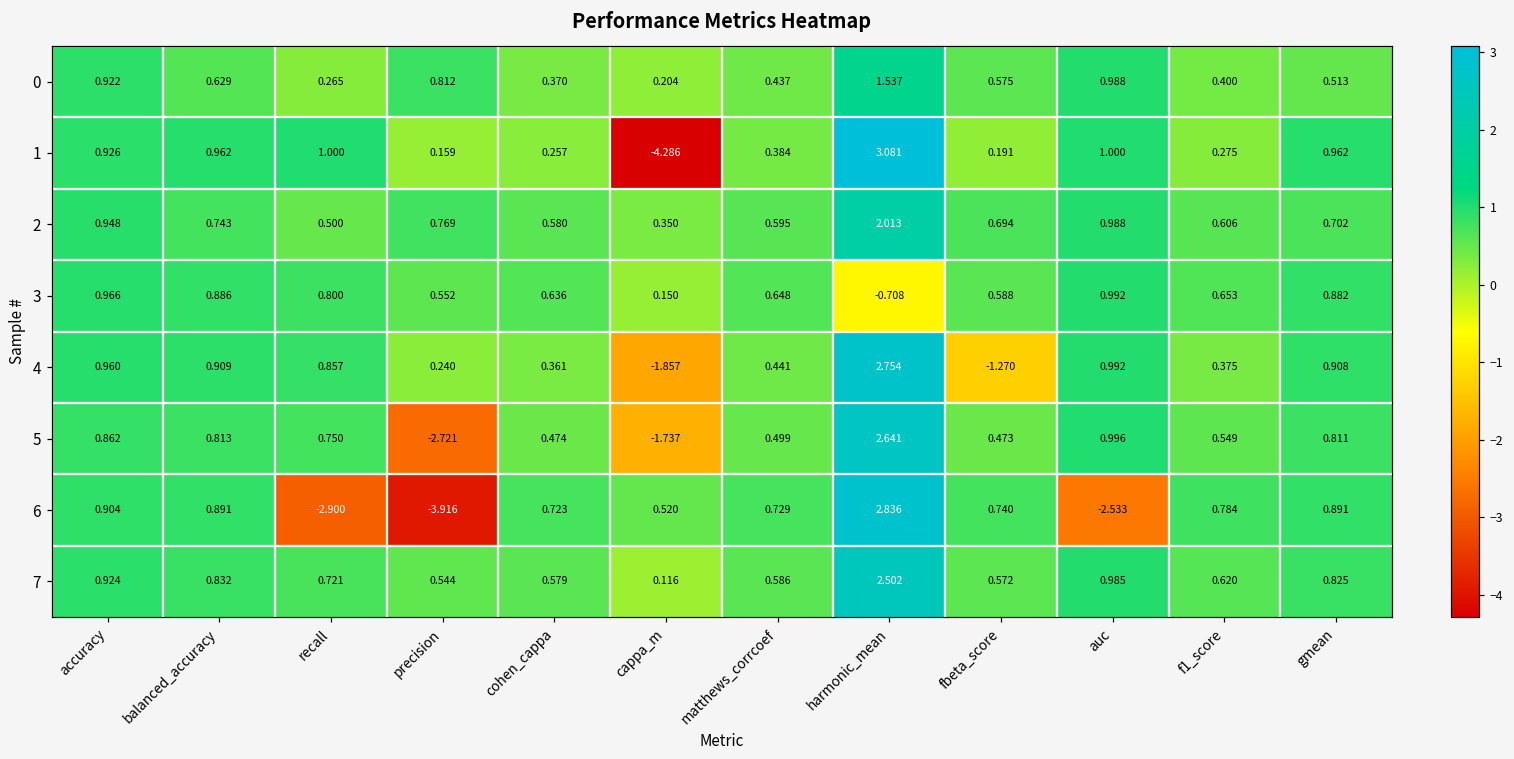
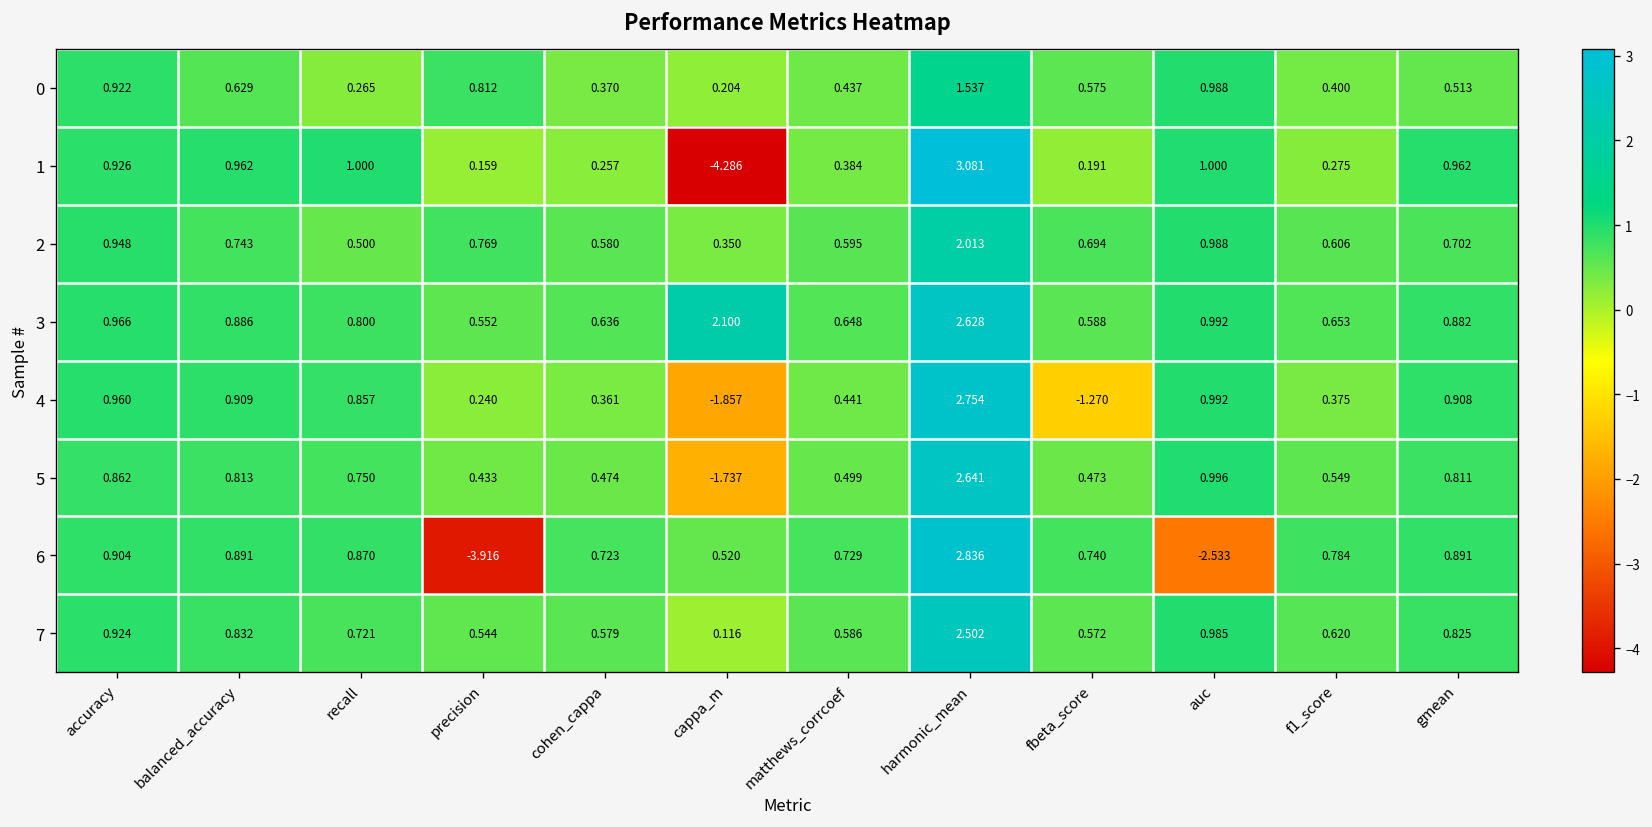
  {
    "0": {
      "accuracy": 0.922,
      "balanced_accuracy": 0.629,
      "recall": 0.265,
      "precision": 0.812,
      "cohen_cappa": 0.370,
      "cappa_m": 0.204,
      "matthews_corrcoef": 0.437,
      "harmonic_mean": 1.537,
      "fbeta_score": 0.575,
      "auc": 0.988,
      "f1_score": 0.400,
      "gmean": 0.513
    },
    "1": {
      "accuracy": 0.926,
      "balanced_accuracy": 0.962,
      "recall": 1.000,
      "precision": 0.159,
      "cohen_cappa": 0.257,
      "cappa_m": -4.286,
      "matthews_corrcoef": 0.384,
      "harmonic_mean": 3.081,
      "fbeta_score": 0.191,
      "auc": 1.000,
      "f1_score": 0.275,
      "gmean": 0.962
    },
    "2": {
      "accuracy": 0.948,
      "balanced_accuracy": 0.743,
      "recall": 0.500,
      "precision": 0.769,
      "cohen_cappa": 0.580,
      "cappa_m": 0.350,
      "matthews_corrcoef": 0.595,
      "harmonic_mean": 2.013,
      "fbeta_score": 0.694,
      "auc": 0.988,
      "f1_score": 0.606,
      "gmean": 0.702
    },
    "3": {
      "accuracy": 0.966,
      "balanced_accuracy": 0.886,
      "recall": 0.800,
      "precision": 0.552,
      "cohen_cappa": 0.636,
-     "cappa_m": 0.150,
+     "cappa_m": 2.100,
      "matthews_corrcoef": 0.648,
-     "harmonic_mean": -0.708,
+     "harmonic_mean": 2.628,
      "fbeta_score": 0.588,
      "auc": 0.992,
      "f1_score": 0.653,
      "gmean": 0.882
    },
    "4": {
      "accuracy": 0.960,
      "balanced_accuracy": 0.909,
      "recall": 0.857,
      "precision": 0.240,
      "cohen_cappa": 0.361,
      "cappa_m": -1.857,
      "matthews_corrcoef": 0.441,
      "harmonic_mean": 2.754,
      "fbeta_score": -1.270,
      "auc": 0.992,
      "f1_score": 0.375,
      "gmean": 0.908
    },
    "5": {
      "accuracy": 0.862,
      "balanced_accuracy": 0.813,
      "recall": 0.750,
-     "precision": -2.721,
+     "precision": 0.433,
      "cohen_cappa": 0.474,
      "cappa_m": -1.737,
      "matthews_corrcoef": 0.499,
      "harmonic_mean": 2.641,
      "fbeta_score": 0.473,
      "auc": 0.996,
      "f1_score": 0.549,
      "gmean": 0.811
    },
    "6": {
      "accuracy": 0.904,
      "balanced_accuracy": 0.891,
-     "recall": -2.900,
+     "recall": 0.870,
      "precision": -3.916,
      "cohen_cappa": 0.723,
      "cappa_m": 0.520,
      "matthews_corrcoef": 0.729,
      "harmonic_mean": 2.836,
      "fbeta_score": 0.740,
      "auc": -2.533,
      "f1_score": 0.784,
      "gmean": 0.891
    },
    "7": {
      "accuracy": 0.924,
      "balanced_accuracy": 0.832,
      "recall": 0.721,
      "precision": 0.544,
      "cohen_cappa": 0.579,
      "cappa_m": 0.116,
      "matthews_corrcoef": 0.586,
      "harmonic_mean": 2.502,
      "fbeta_score": 0.572,
      "auc": 0.985,
      "f1_score": 0.620,
      "gmean": 0.825
    }
  }
